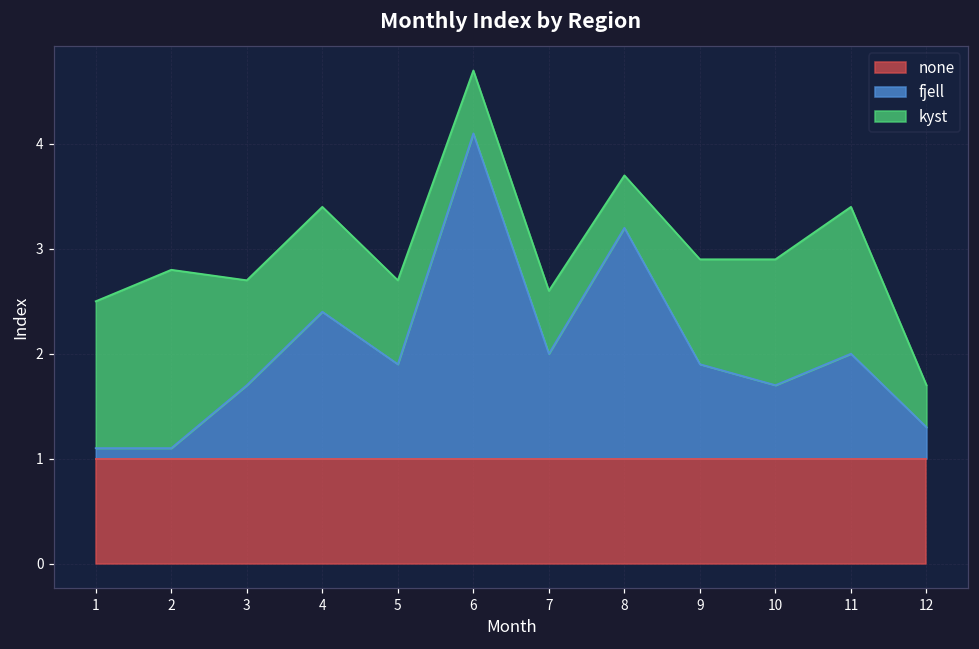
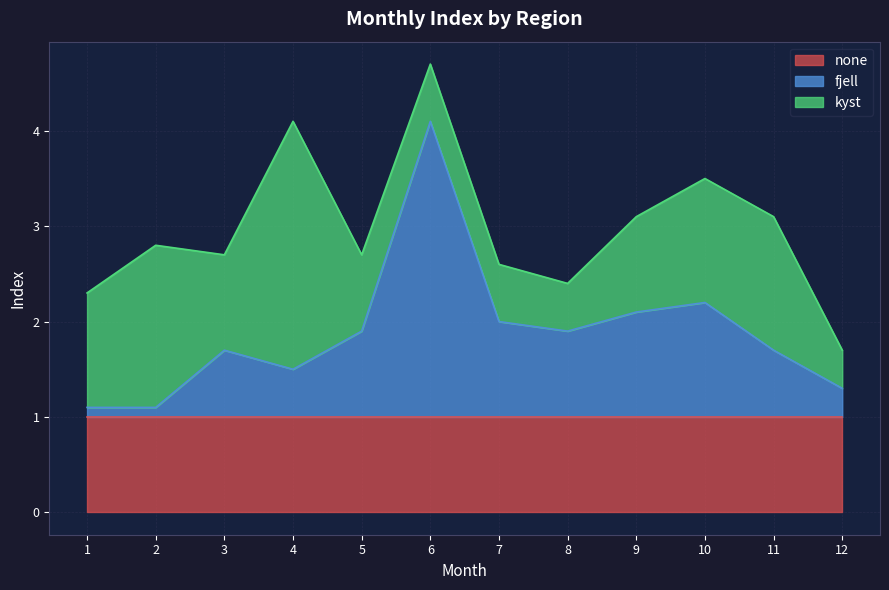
  {
    "none": {
      "1": 1.0,
      "2": 1.0,
      "3": 1.0,
      "4": 1.0,
      "5": 1.0,
      "6": 1.0,
      "7": 1.0,
      "8": 1.0,
      "9": 1.0,
      "10": 1.0,
      "11": 1.0,
      "12": 1.0
    },
    "fjell": {
-     "4": 2.4,
-     "8": 3.2,
-     "9": 1.9,
-     "10": 1.7,
-     "11": 2.0
+     "4": 1.5,
+     "8": 1.9,
+     "9": 2.1,
+     "10": 2.2,
+     "11": 1.7
    },
    "kyst": {
-     "1": 1.4,
-     "4": 1.0,
+     "1": 1.2,
+     "4": 2.6,
      "8": 0.5,
      "9": 1.0,
-     "10": 1.2,
+     "10": 1.3,
      "11": 1.4
    }
  }
